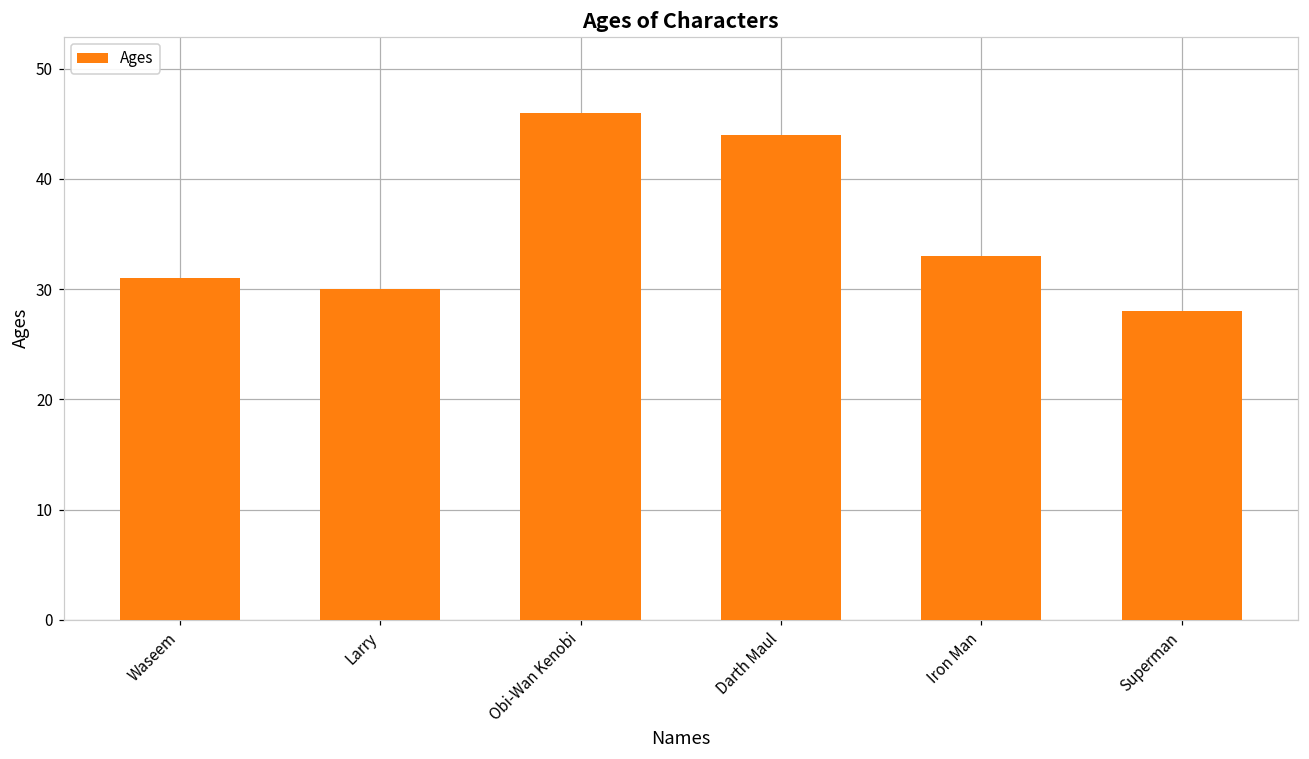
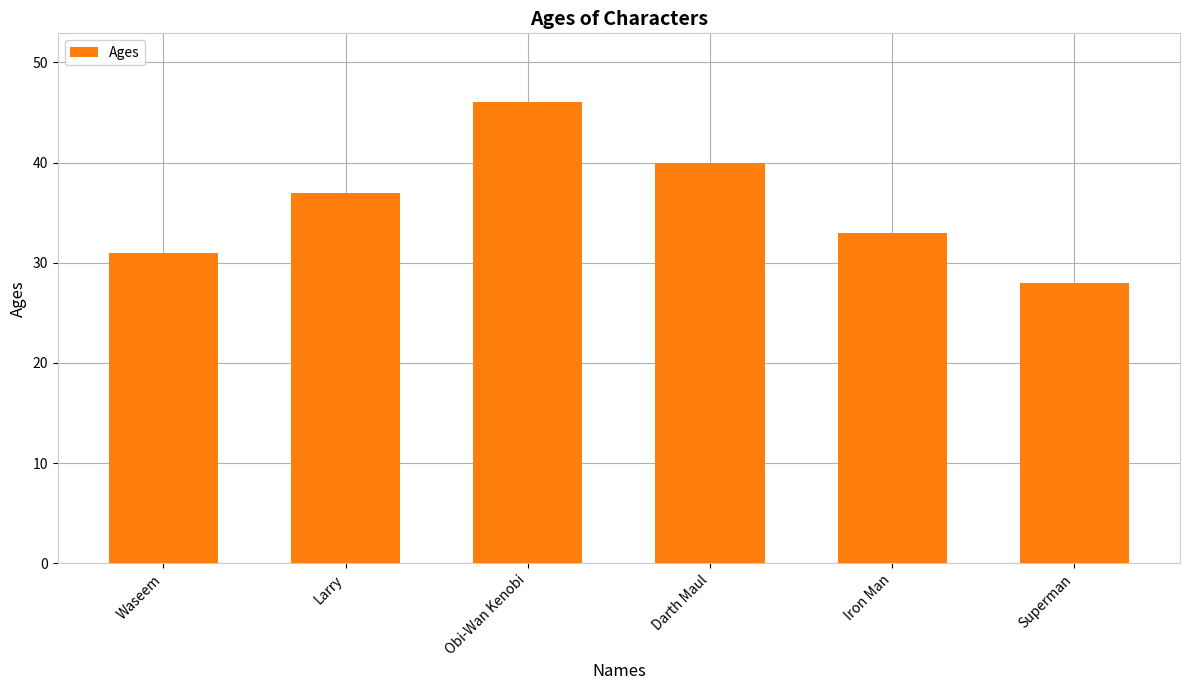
  {
    "Waseem": 31,
-   "Larry": 30,
+   "Larry": 37,
    "Obi-Wan Kenobi": 46,
-   "Darth Maul": 44,
+   "Darth Maul": 40,
    "Iron Man": 33,
    "Superman": 28
  }
